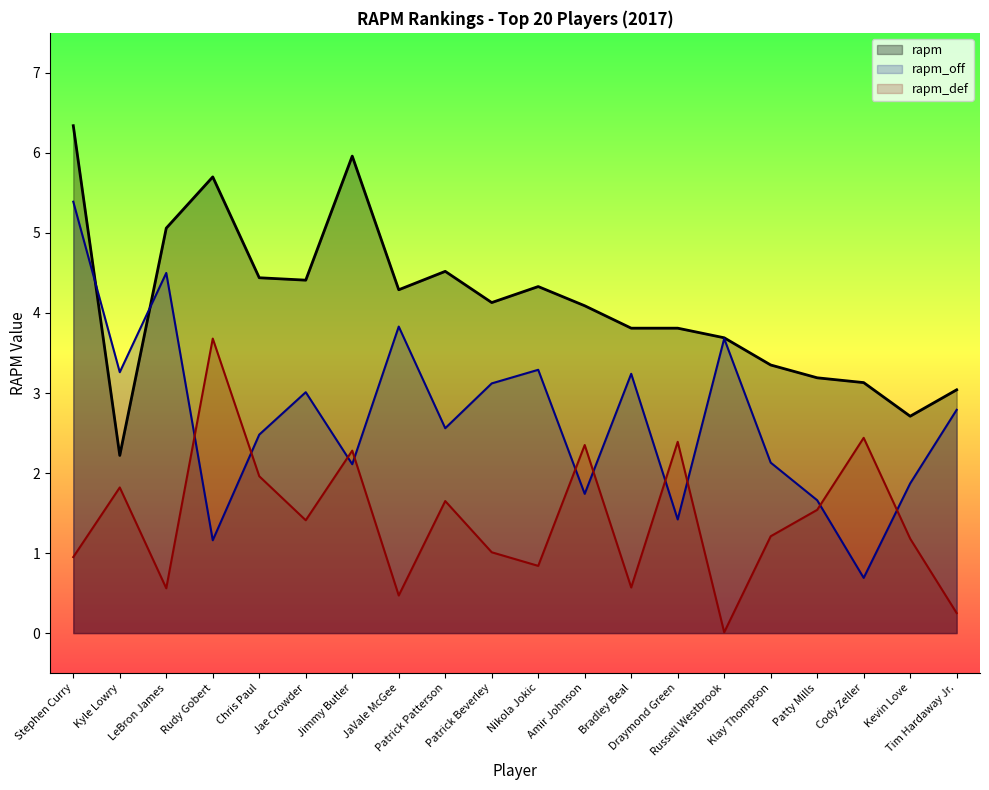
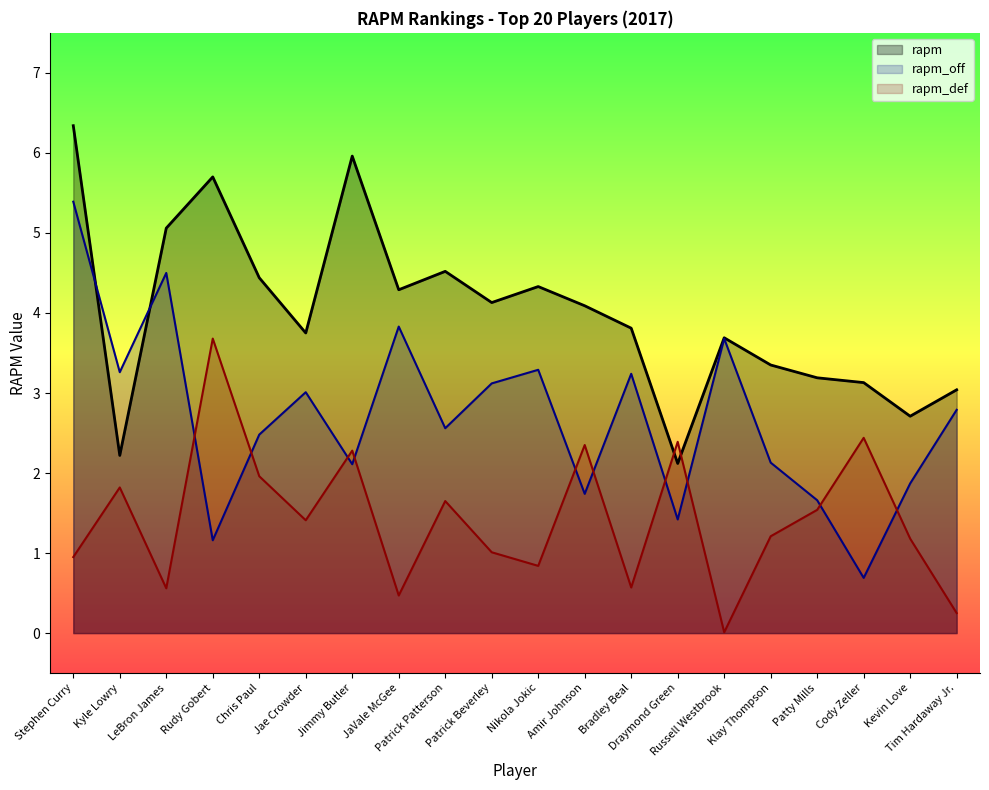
  {
    "rapm": {
      "Stephen Curry": 6.3,
      "Kyle Lowry": 2.2,
      "LeBron James": 5.1,
      "Rudy Gobert": 5.7,
      "Chris Paul": 4.4,
-     "Jae Crowder": 4.4,
+     "Jae Crowder": 3.8,
      "Jimmy Butler": 6.0,
      "JaVale McGee": 4.3,
      "Patrick Patterson": 4.5,
      "Patrick Beverley": 4.1,
      "Nikola Jokic": 4.3,
      "Amir Johnson": 4.1,
      "Bradley Beal": 3.8,
-     "Draymond Green": 3.8,
+     "Draymond Green": 2.1,
      "Klay Thompson": 3.4,
      "Patty Mills": 3.2,
      "Cody Zeller": 3.1,
      "Kevin Love": 2.7,
      "Tim Hardaway Jr.": 3.0
    }
  }
